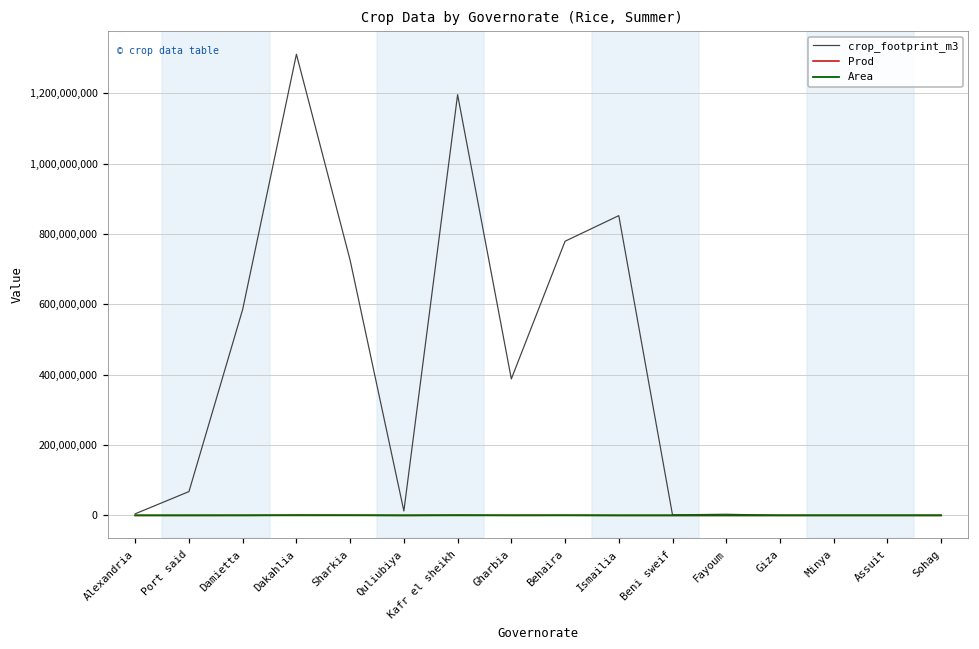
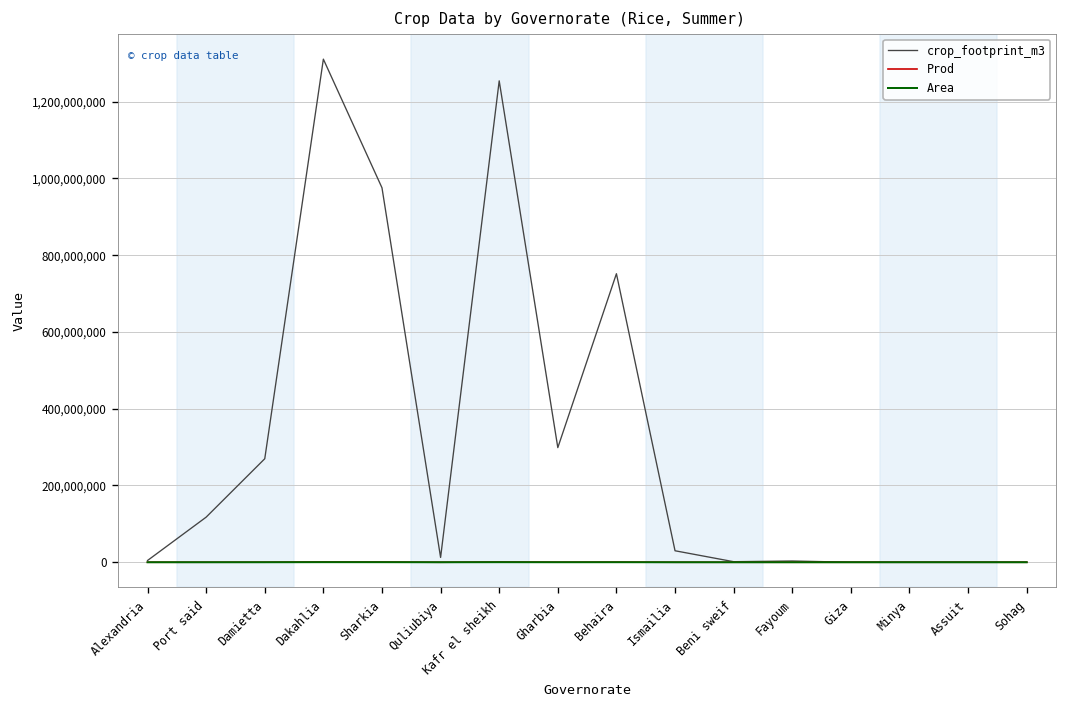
  {
    "crop_footprint_m3": {
-     "Port said": "70,000,000",
-     "Damietta": "590,000,000",
+     "Port said": "120,000,000",
+     "Damietta": "270,000,000",
      "Dakahlia": "1,310,000,000",
-     "Sharkia": "730,000,000",
+     "Sharkia": "980,000,000",
      "Quliubiya": "10,000,000",
-     "Kafr el sheikh": "1,200,000,000",
-     "Gharbia": "390,000,000",
-     "Behaira": "780,000,000",
-     "Ismailia": "850,000,000"
+     "Kafr el sheikh": "1,250,000,000",
+     "Gharbia": "300,000,000",
+     "Behaira": "750,000,000",
+     "Ismailia": "30,000,000"
    },
    "Area": {
      "Port said": "0",
      "Damietta": "0",
      "Dakahlia": "0",
      "Sharkia": "0",
      "Quliubiya": "0",
      "Kafr el sheikh": "0",
      "Gharbia": "0",
      "Behaira": "0",
      "Ismailia": "0"
    }
  }
